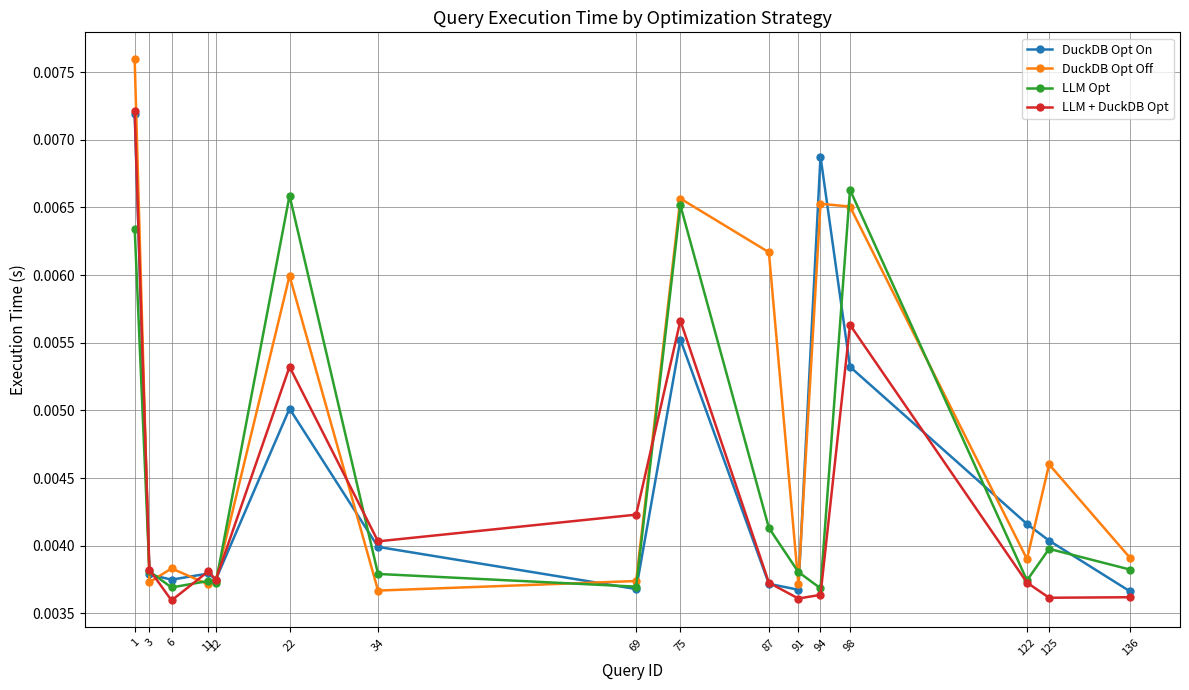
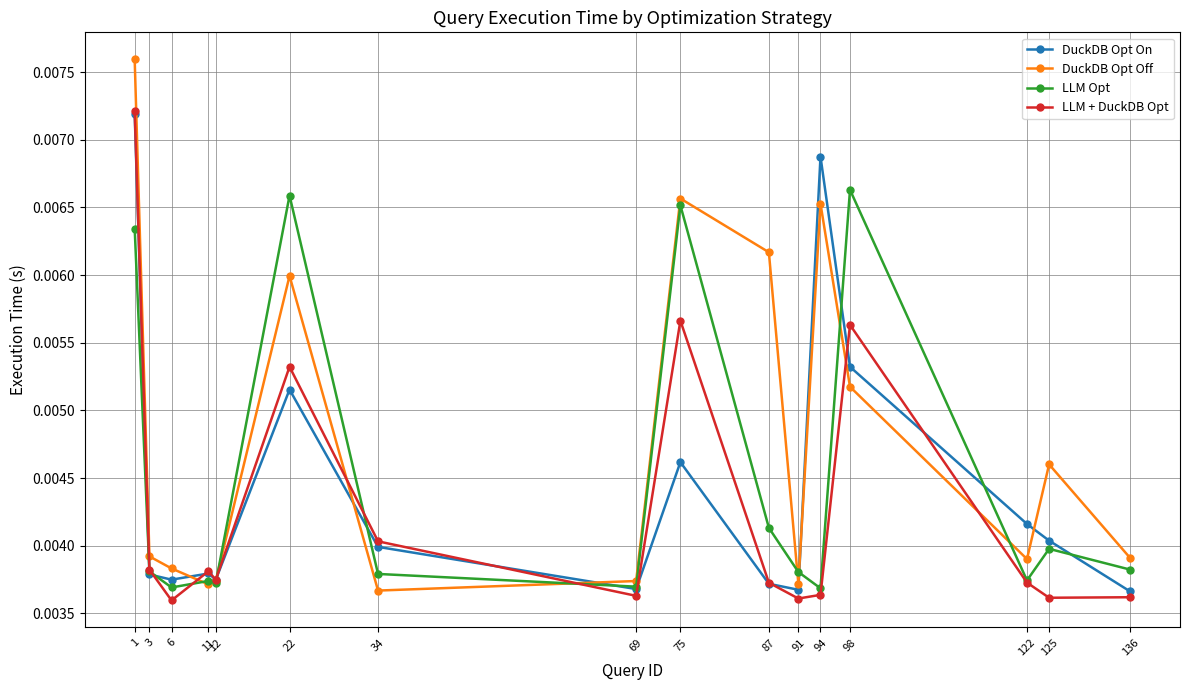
  {
    "DuckDB Opt On": {
      "1": 0.00719,
      "3": 0.00379,
      "6": 0.00375,
-     "22": 0.00501,
+     "22": 0.00515,
      "34": 0.00399,
-     "75": 0.00552,
+     "75": 0.00462,
      "91": 0.00367,
      "94": 0.00688,
      "98": 0.00532,
      "122": 0.00416,
      "125": 0.00404,
      "136": 0.00366
    },
    "DuckDB Opt Off": {
      "1": 0.00759,
-     "3": 0.00373,
+     "3": 0.00392,
      "6": 0.00383,
      "11": 0.00371,
      "22": 0.00599,
      "34": 0.00367,
      "69": 0.00374,
      "75": 0.00657,
      "87": 0.00617,
      "91": 0.00372,
      "94": 0.00653,
-     "98": 0.00651,
+     "98": 0.00517,
      "122": 0.00390,
      "125": 0.00460,
      "136": 0.00391
    },
    "LLM Opt": {
      "1": 0.00634,
      "6": 0.00369,
      "11": 0.00374,
      "22": 0.00659,
      "34": 0.00379,
      "75": 0.00652,
      "87": 0.00413,
      "91": 0.00381,
      "94": 0.00368,
      "98": 0.00663,
      "125": 0.00398,
      "136": 0.00382
    },
    "LLM + DuckDB Opt": {
      "1": 0.00722,
      "6": 0.00360,
      "22": 0.00532,
      "34": 0.00403,
-     "69": 0.00423,
+     "69": 0.00363,
      "75": 0.00566,
      "91": 0.00361,
      "94": 0.00364,
      "98": 0.00563,
      "125": 0.00361,
      "136": 0.00362
    }
  }
